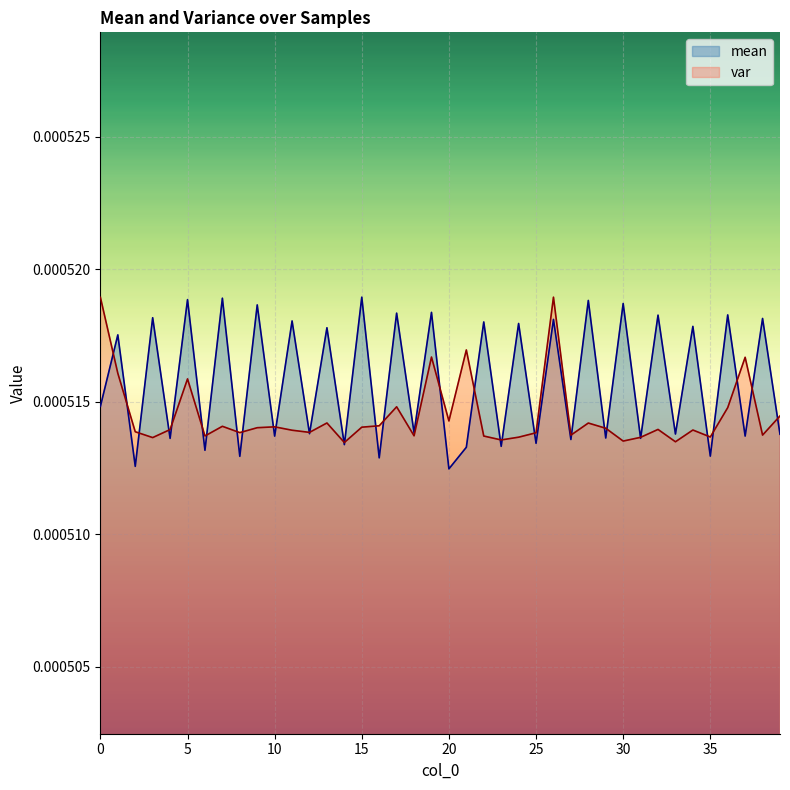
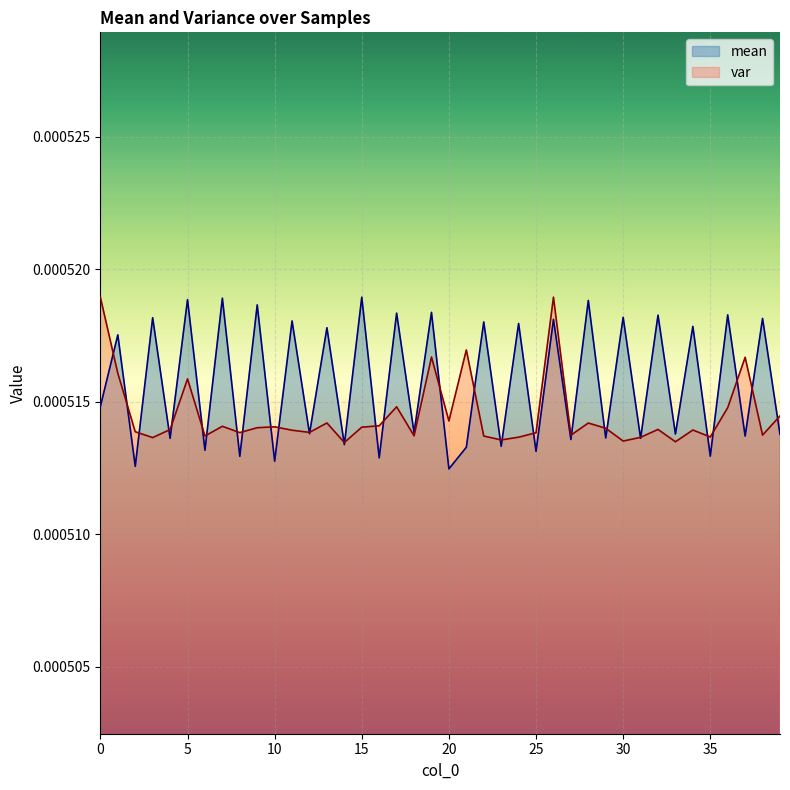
  {
    "mean": {
      "0": 0.0005148,
      "5": 0.0005189,
-     "10": 0.0005137,
+     "10": 0.0005128,
      "15": 0.0005190,
      "20": 0.0005125,
-     "25": 0.0005134,
-     "30": 0.0005187,
+     "25": 0.0005131,
+     "30": 0.0005182,
      "35": 0.0005130
    },
    "var": {
      "0": 0.0005189,
      "5": 0.0005159,
      "10": 0.0005141,
      "15": 0.0005140,
      "20": 0.0005143,
      "25": 0.0005138,
      "30": 0.0005135,
      "35": 0.0005137
    }
  }
